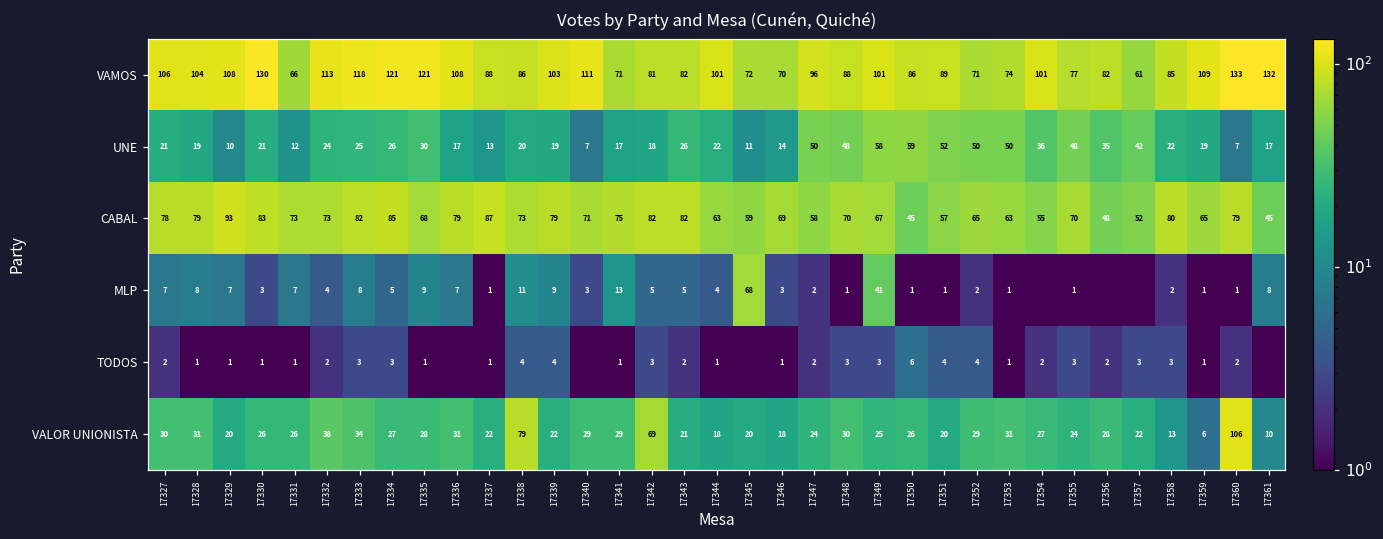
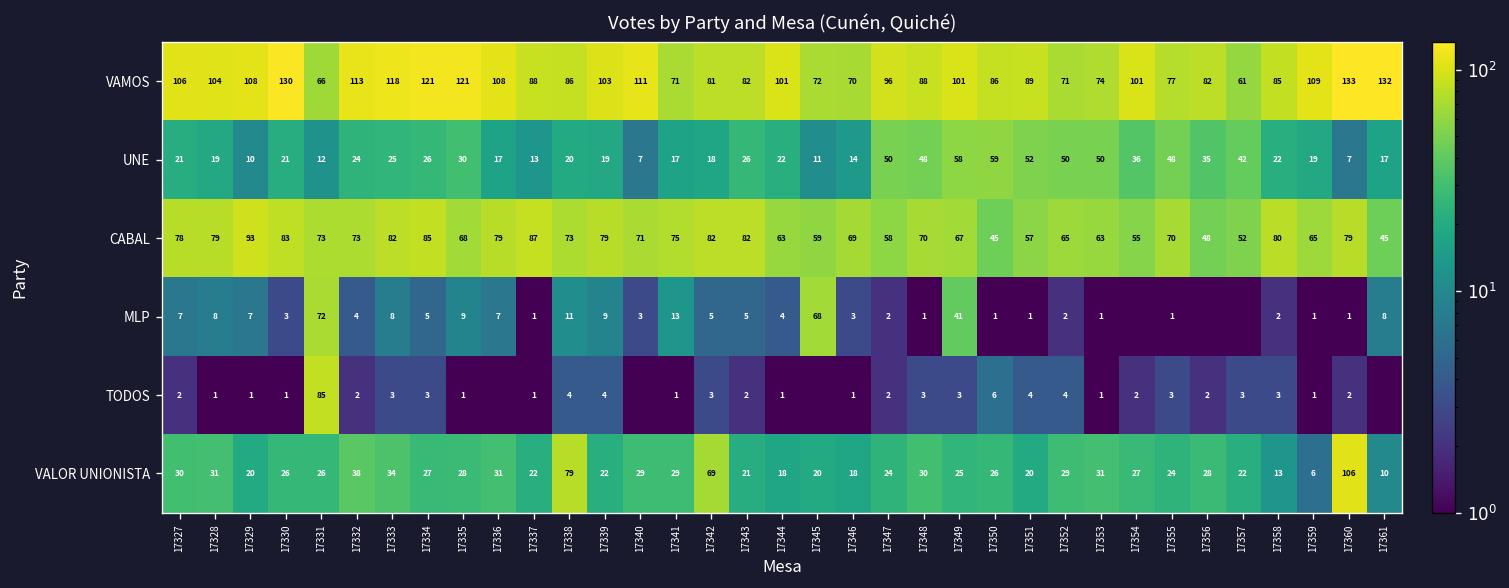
  {
    "MLP": {
      "17327": 7,
      "17328": 8,
      "17329": 7,
      "17330": 3,
-     "17331": 7,
+     "17331": 72,
      "17332": 4,
      "17333": 8,
      "17334": 5,
      "17335": 9,
      "17336": 7,
      "17337": 1,
      "17338": 11,
      "17339": 9,
      "17340": 3,
      "17341": 13,
      "17342": 5,
      "17343": 5,
      "17344": 4,
      "17345": 68,
      "17346": 3,
      "17347": 2,
      "17348": 1,
      "17349": 41,
      "17350": 1,
      "17351": 1,
      "17352": 2,
      "17353": 1,
      "17355": 1,
      "17358": 2,
      "17359": 1,
      "17360": 1,
      "17361": 8
    },
    "TODOS": {
      "17327": 2,
      "17328": 1,
      "17329": 1,
      "17330": 1,
-     "17331": 1,
+     "17331": 85,
      "17332": 2,
      "17333": 3,
      "17334": 3,
      "17335": 1,
      "17337": 1,
      "17338": 4,
      "17339": 4,
      "17341": 1,
      "17342": 3,
      "17343": 2,
      "17344": 1,
      "17346": 1,
      "17347": 2,
      "17348": 3,
      "17349": 3,
      "17350": 6,
      "17351": 4,
      "17352": 4,
      "17353": 1,
      "17354": 2,
      "17355": 3,
      "17356": 2,
      "17357": 3,
      "17358": 3,
      "17359": 1,
      "17360": 2
    }
  }
